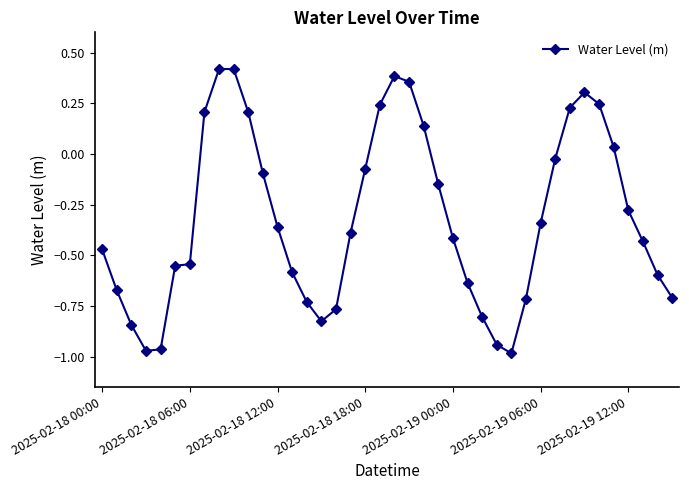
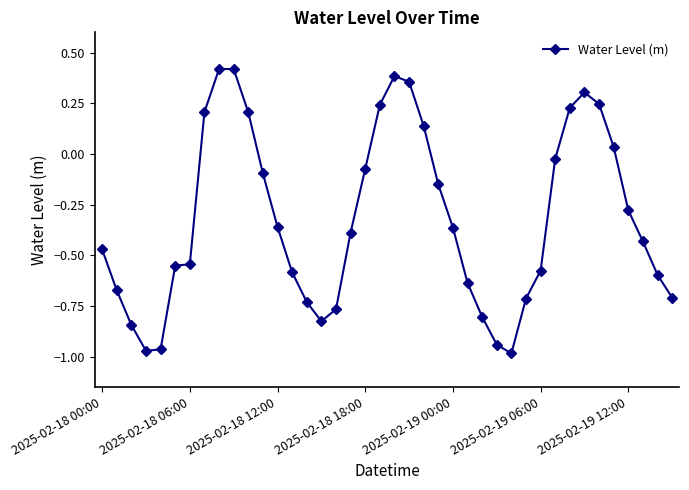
  {
    "2025-02-18 00:00": -0.47,
    "2025-02-18 06:00": -0.54,
    "2025-02-18 12:00": -0.36,
    "2025-02-18 18:00": -0.07,
-   "2025-02-19 00:00": -0.42,
-   "2025-02-19 06:00": -0.34,
+   "2025-02-19 00:00": -0.36,
+   "2025-02-19 06:00": -0.58,
    "2025-02-19 12:00": -0.28
  }
